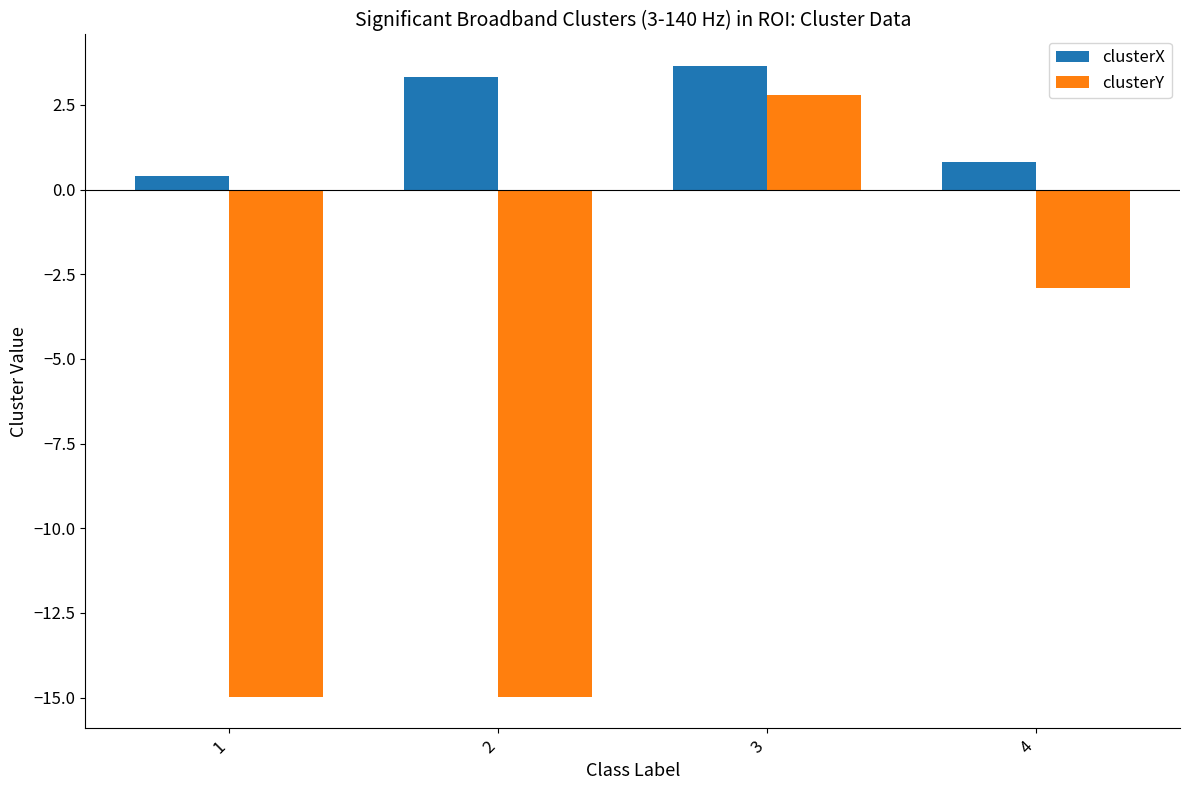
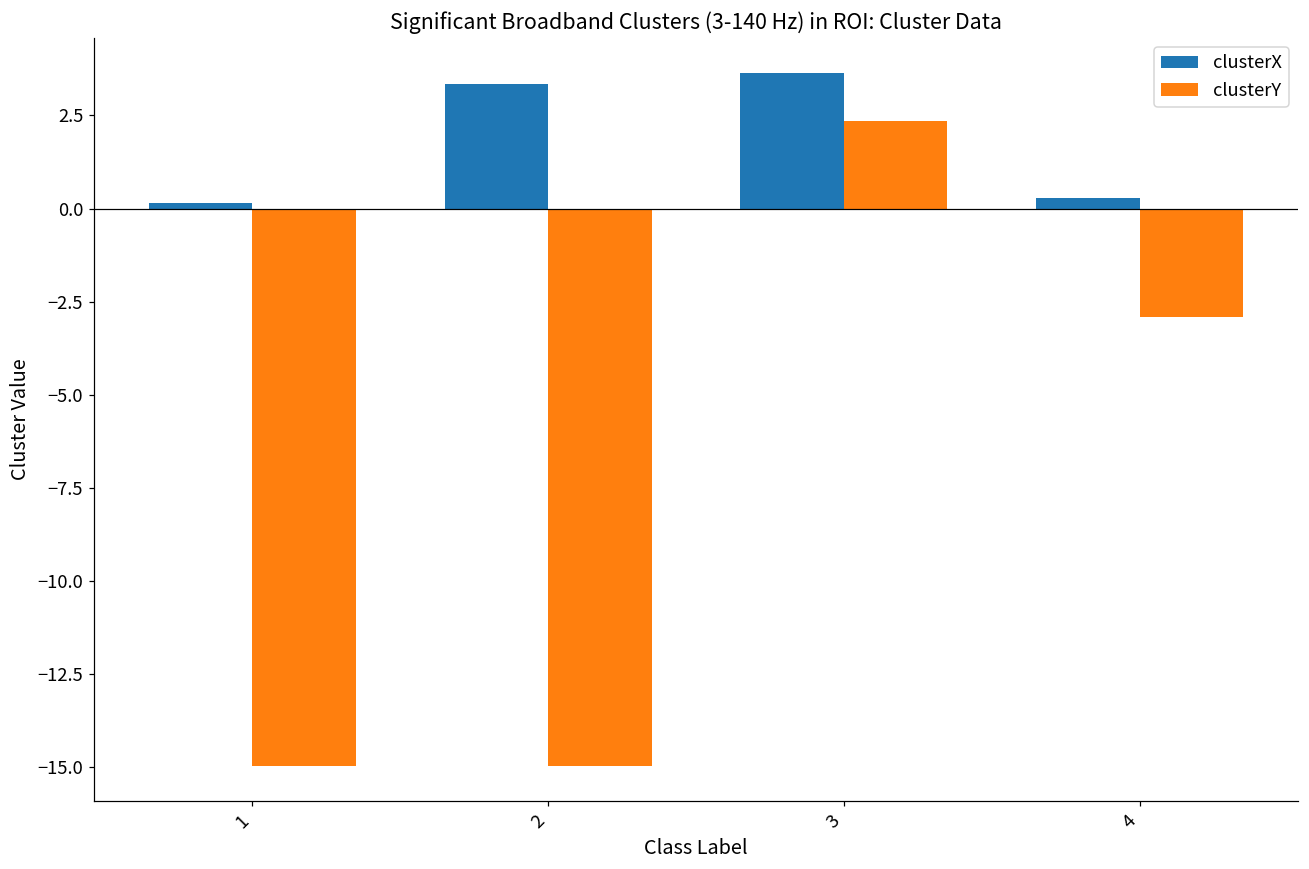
  {
    "clusterX": {
-     "1": 0.4,
+     "1": 0.2,
      "2": 3.3,
      "3": 3.6,
-     "4": 0.8
+     "4": 0.3
    },
    "clusterY": {
      "1": -15.0,
      "2": -15.0,
-     "3": 2.8,
+     "3": 2.3,
      "4": -2.9
    }
  }
